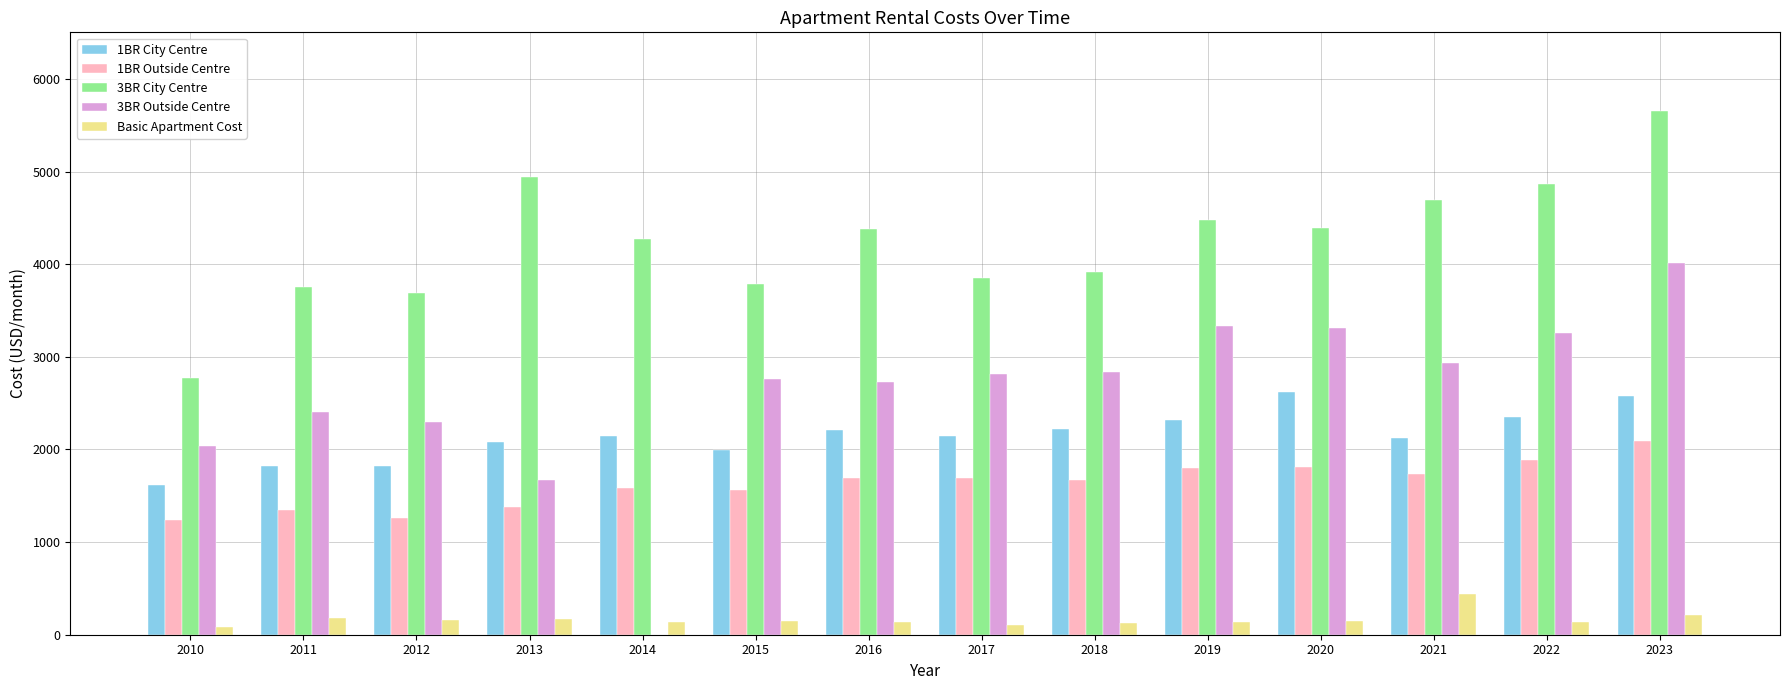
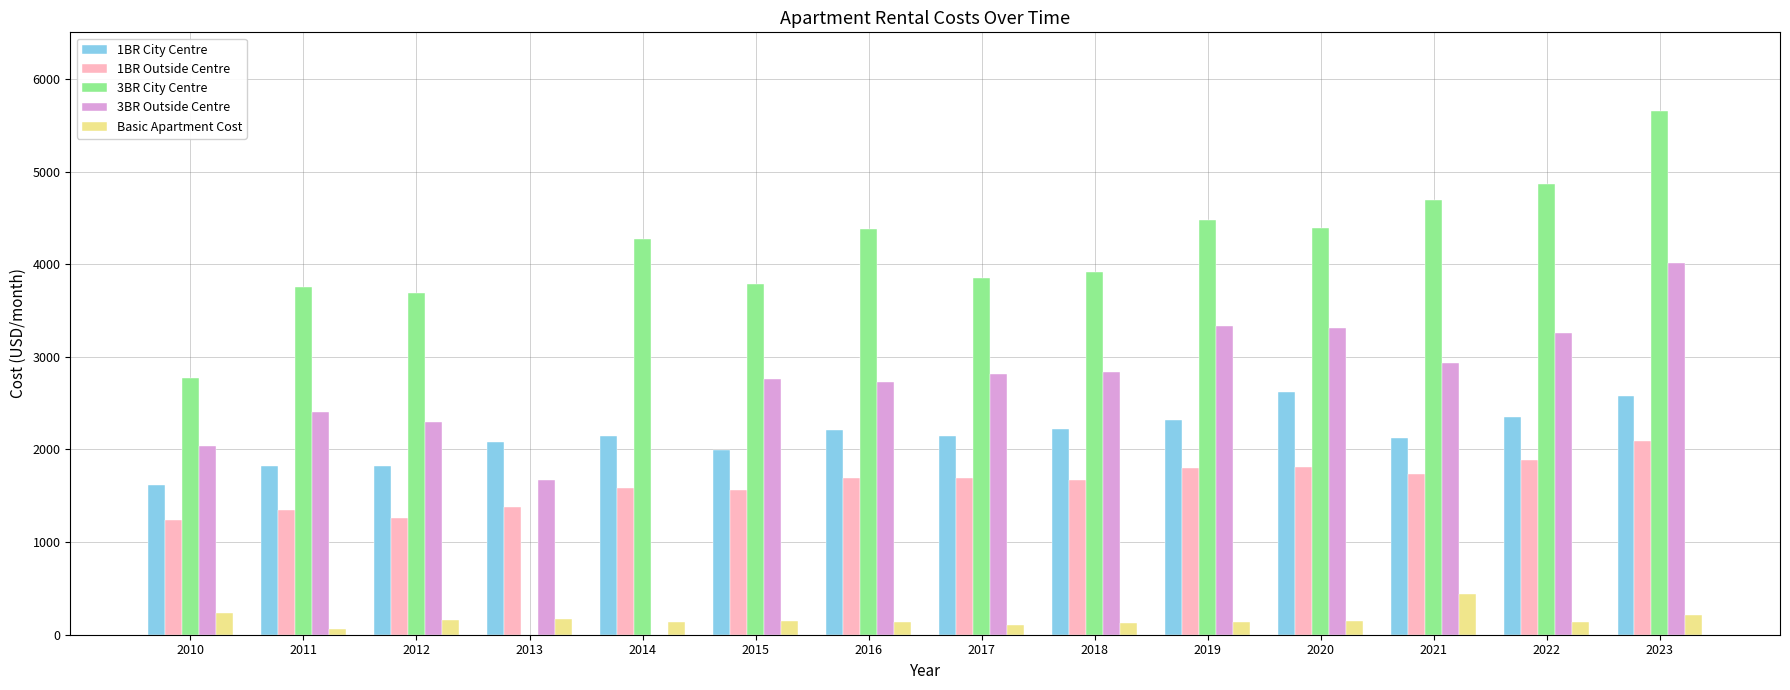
  {
    "1BR City Centre": {
      "2010": 1600,
      "2011": 1800,
      "2012": 1800,
      "2013": 2100,
      "2014": 2100,
      "2015": 2000,
      "2016": 2200,
      "2017": 2100,
      "2018": 2200,
      "2019": 2300,
      "2020": 2600,
      "2021": 2100,
      "2022": 2400,
      "2023": 2600
    },
    "3BR City Centre": {
      "2010": 2800,
      "2011": 3800,
      "2012": 3700,
-     "2013": 4900,
+     "2013": 0,
      "2014": 4300,
      "2015": 3800,
      "2016": 4400,
      "2017": 3900,
      "2018": 3900,
      "2019": 4500,
      "2020": 4400,
      "2021": 4700,
      "2022": 4900,
      "2023": 5700
    },
    "Basic Apartment Cost": {
-     "2010": 100,
-     "2011": 200,
+     "2010": 200,
+     "2011": 100,
      "2012": 200,
      "2013": 200,
      "2014": 100,
      "2015": 100,
      "2016": 100,
      "2017": 100,
      "2018": 100,
      "2019": 100,
      "2020": 100,
      "2021": 400,
      "2022": 100,
      "2023": 200
    }
  }
